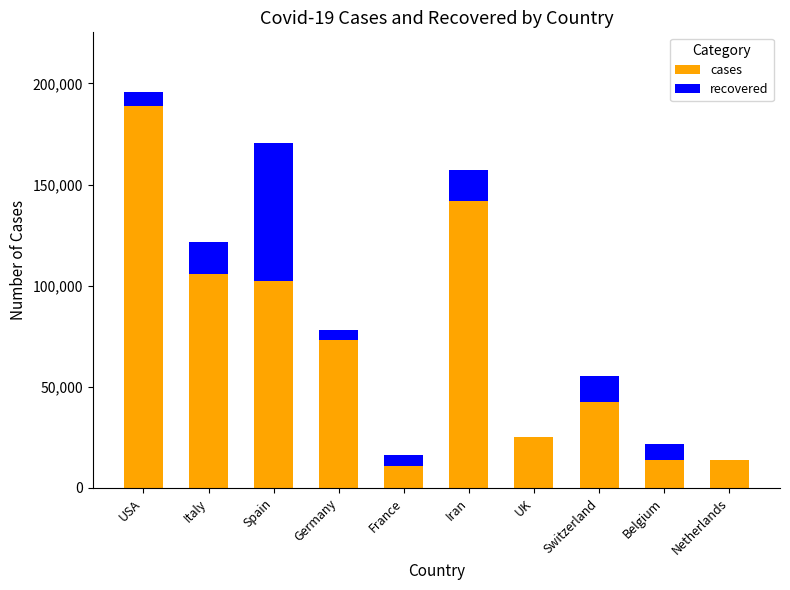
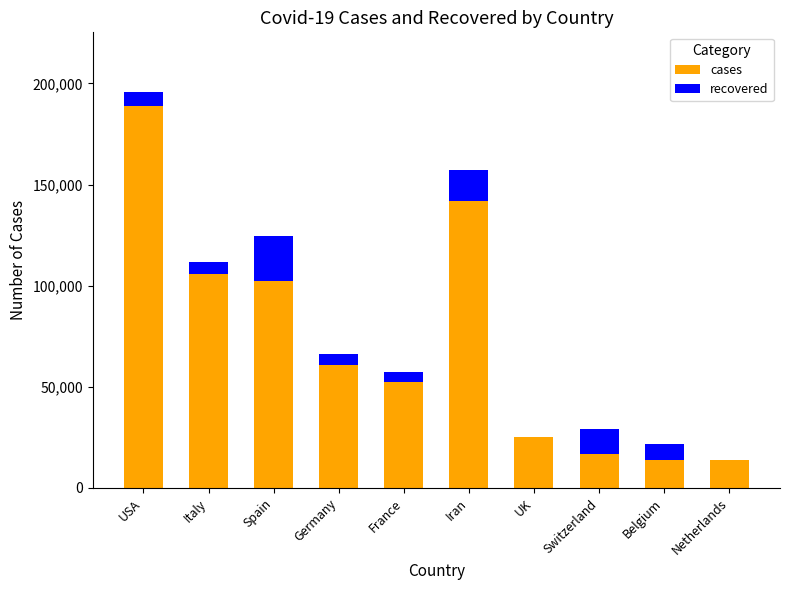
  {
    "cases": {
      "USA": "189,000",
      "Italy": "106,000",
      "Spain": "102,000",
-     "Germany": "73,000",
-     "France": "11,000",
+     "Germany": "61,000",
+     "France": "52,000",
      "Iran": "142,000",
      "UK": "25,000",
-     "Switzerland": "42,000",
+     "Switzerland": "17,000",
      "Belgium": "14,000",
      "Netherlands": "14,000"
    },
    "recovered": {
      "USA": "7,000",
-     "Italy": "16,000",
-     "Spain": "69,000",
+     "Italy": "6,000",
+     "Spain": "23,000",
      "Germany": "5,000",
      "France": "5,000",
      "Iran": "15,000",
      "Switzerland": "13,000",
      "Belgium": "8,000"
    }
  }
